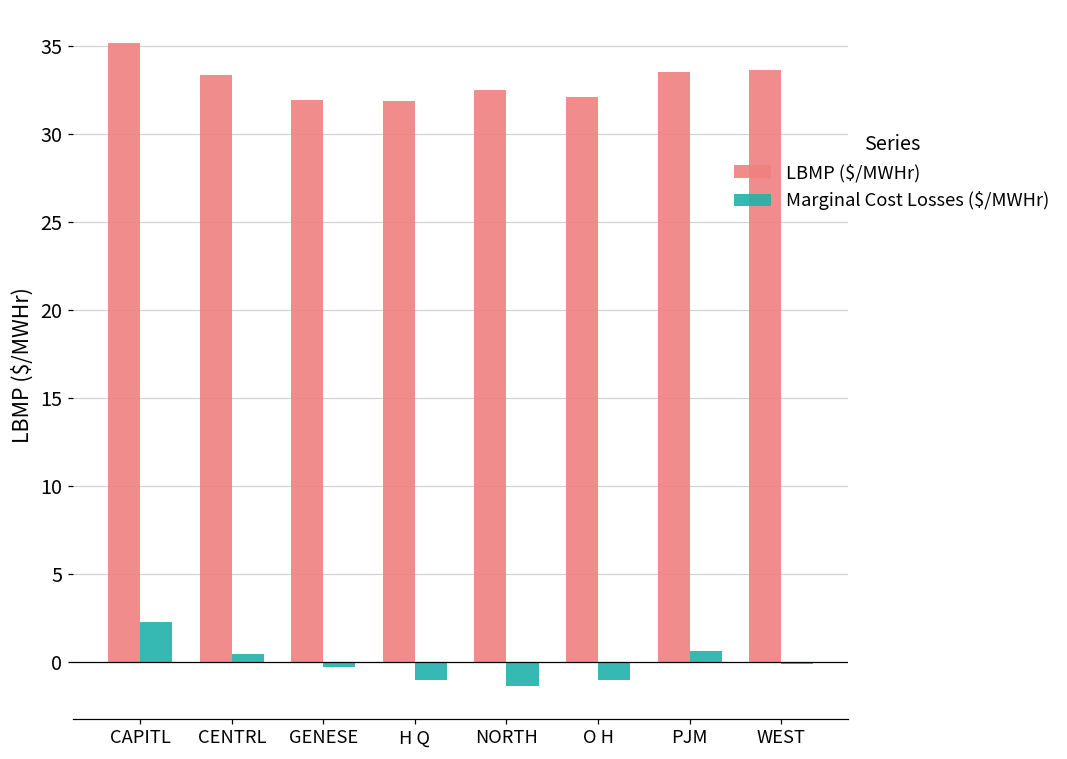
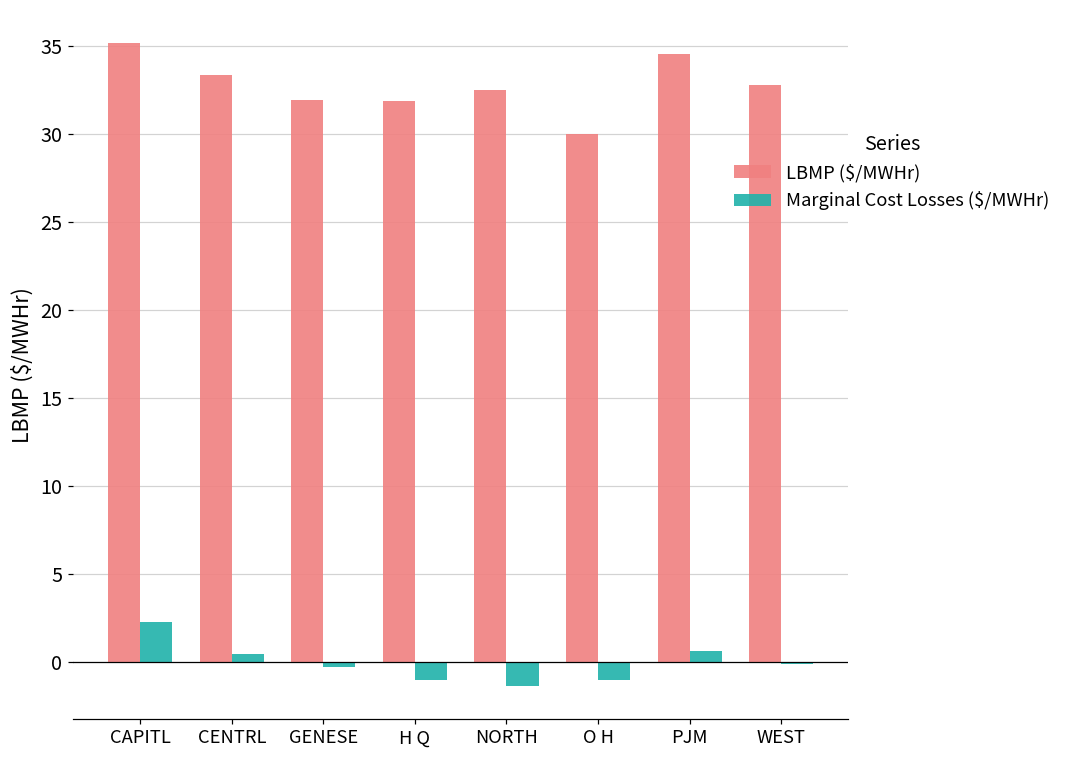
  {
    "LBMP ($/MWHr)": {
      "CAPITL": 35.1,
      "CENTRL": 33.3,
      "GENESE": 31.9,
      "H Q": 31.9,
      "NORTH": 32.5,
-     "O H": 32.1,
-     "PJM": 33.5,
-     "WEST": 33.6
+     "O H": 30.0,
+     "PJM": 34.5,
+     "WEST": 32.7
    },
    "Marginal Cost Losses ($/MWHr)": {
      "CAPITL": 2.2,
      "CENTRL": 0.4,
      "GENESE": -0.3,
      "H Q": -1.0,
      "NORTH": -1.4,
      "O H": -1.0,
      "PJM": 0.6,
      "WEST": -0.2
    }
  }
